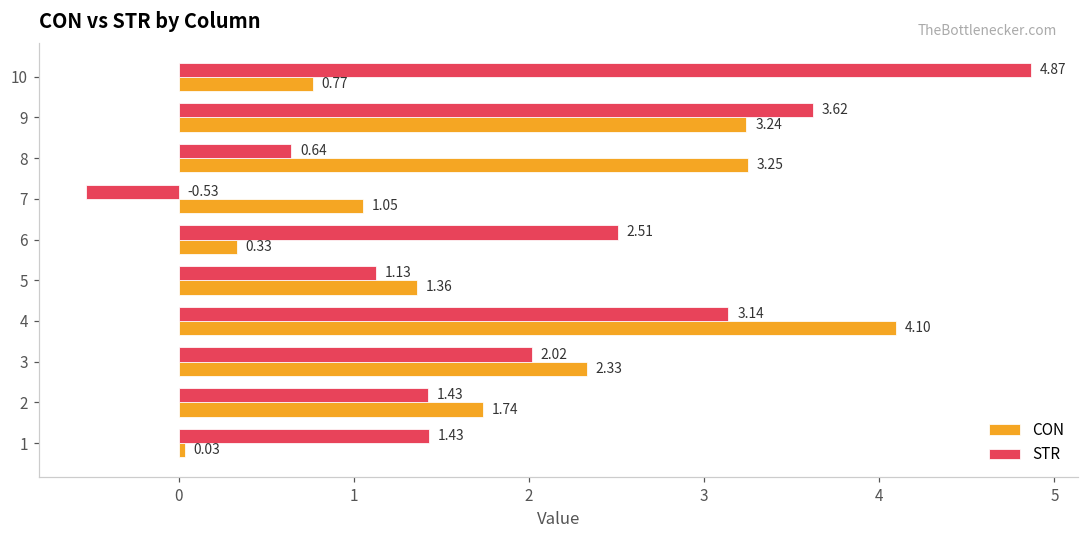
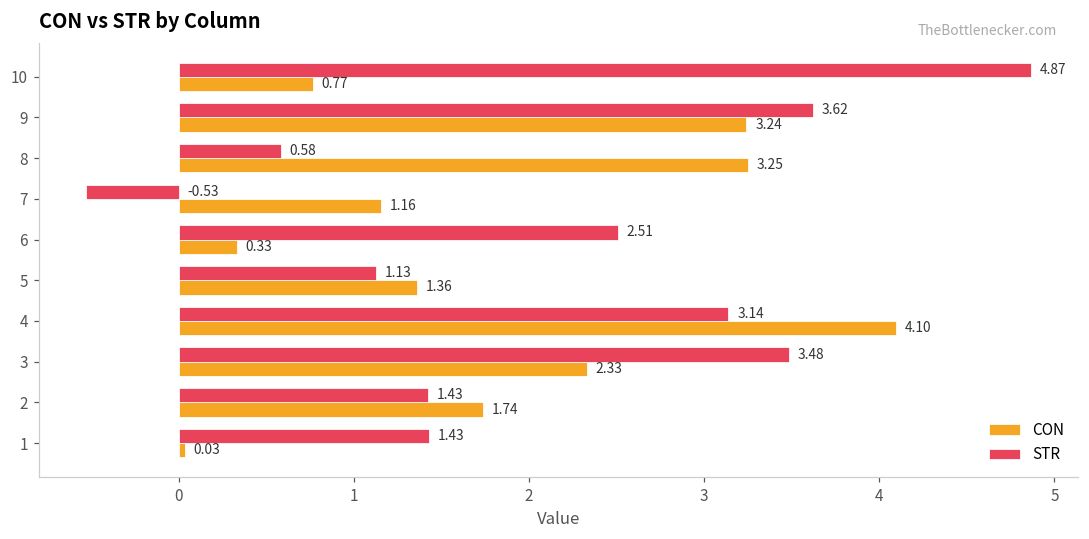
  {
    "CON": {
      "10": 0.77,
      "9": 3.24,
      "8": 3.25,
-     "7": 1.05,
+     "7": 1.16,
      "6": 0.33,
      "5": 1.36,
      "4": 4.10,
      "3": 2.33,
      "2": 1.74,
      "1": 0.03
    },
    "STR": {
      "10": 4.87,
      "9": 3.62,
-     "8": 0.64,
+     "8": 0.58,
      "6": 2.51,
      "5": 1.13,
      "4": 3.14,
-     "3": 2.02,
+     "3": 3.48,
      "2": 1.43,
      "1": 1.43
    }
  }
